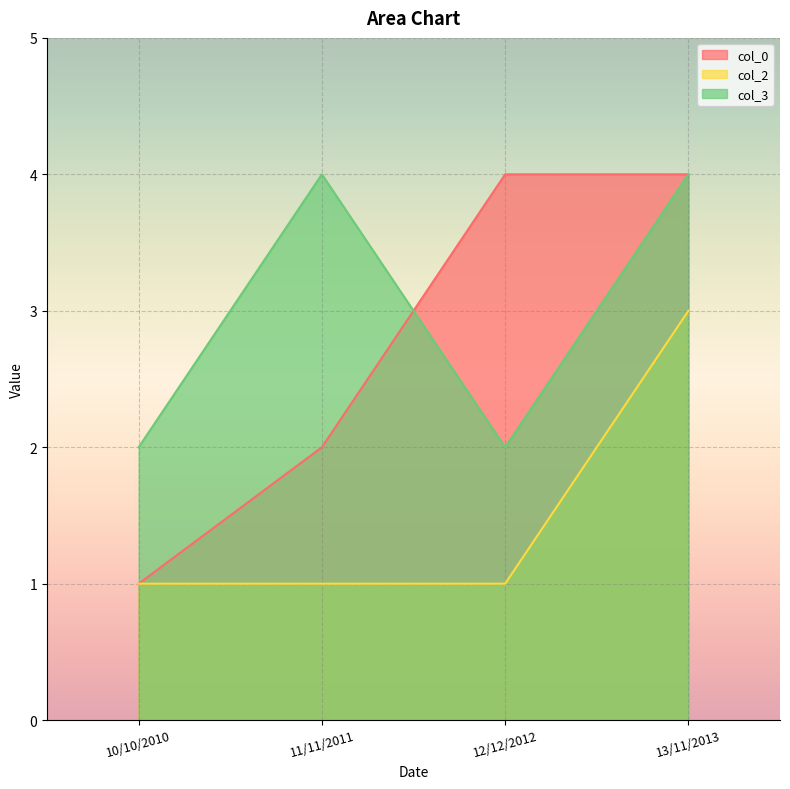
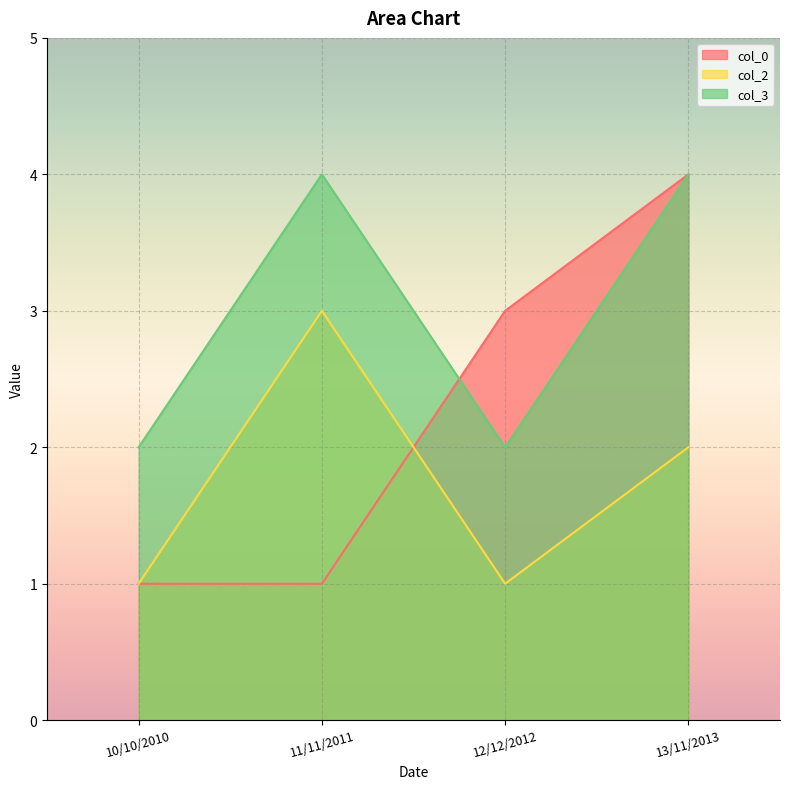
  {
    "col_0": {
-     "11/11/2011": 2,
-     "12/12/2012": 4
+     "11/11/2011": 1,
+     "12/12/2012": 3
    },
    "col_2": {
-     "11/11/2011": 1,
+     "11/11/2011": 3,
      "12/12/2012": 1,
-     "13/11/2013": 3
+     "13/11/2013": 2
    },
    "col_3": {
      "10/10/2010": 2,
      "11/11/2011": 4,
      "12/12/2012": 2
    }
  }
